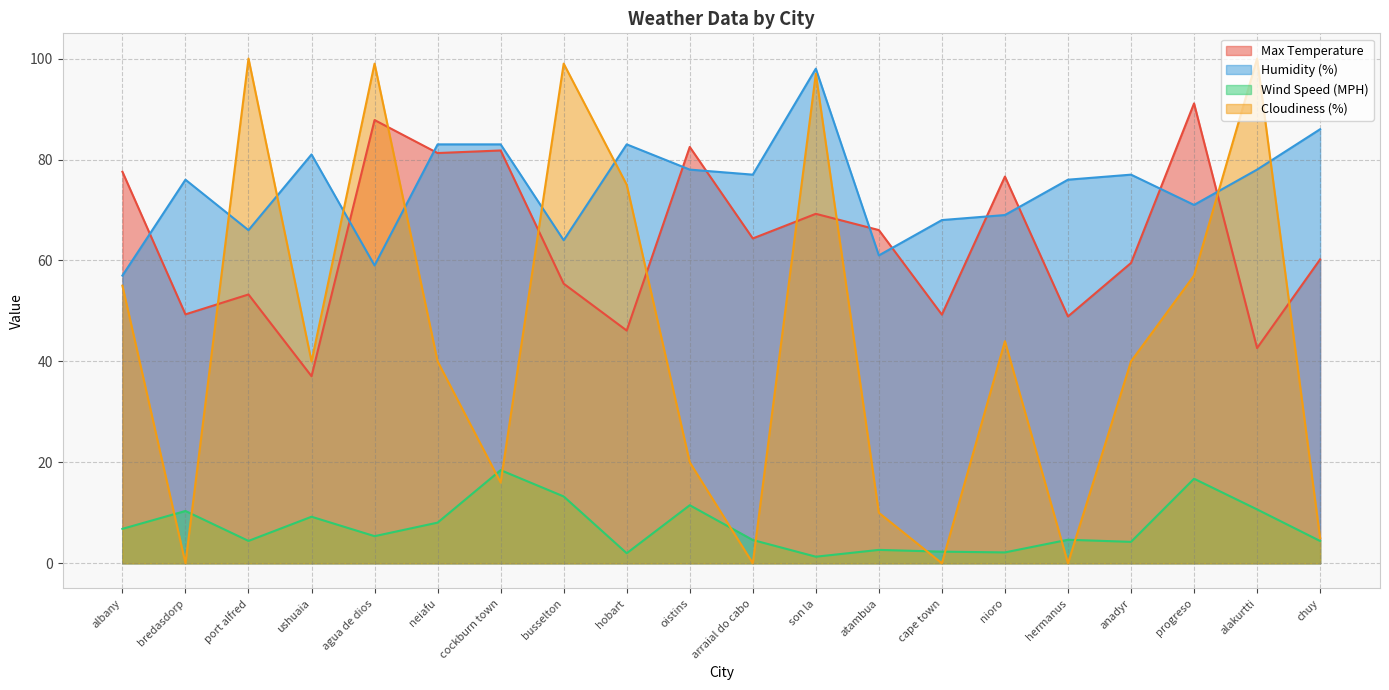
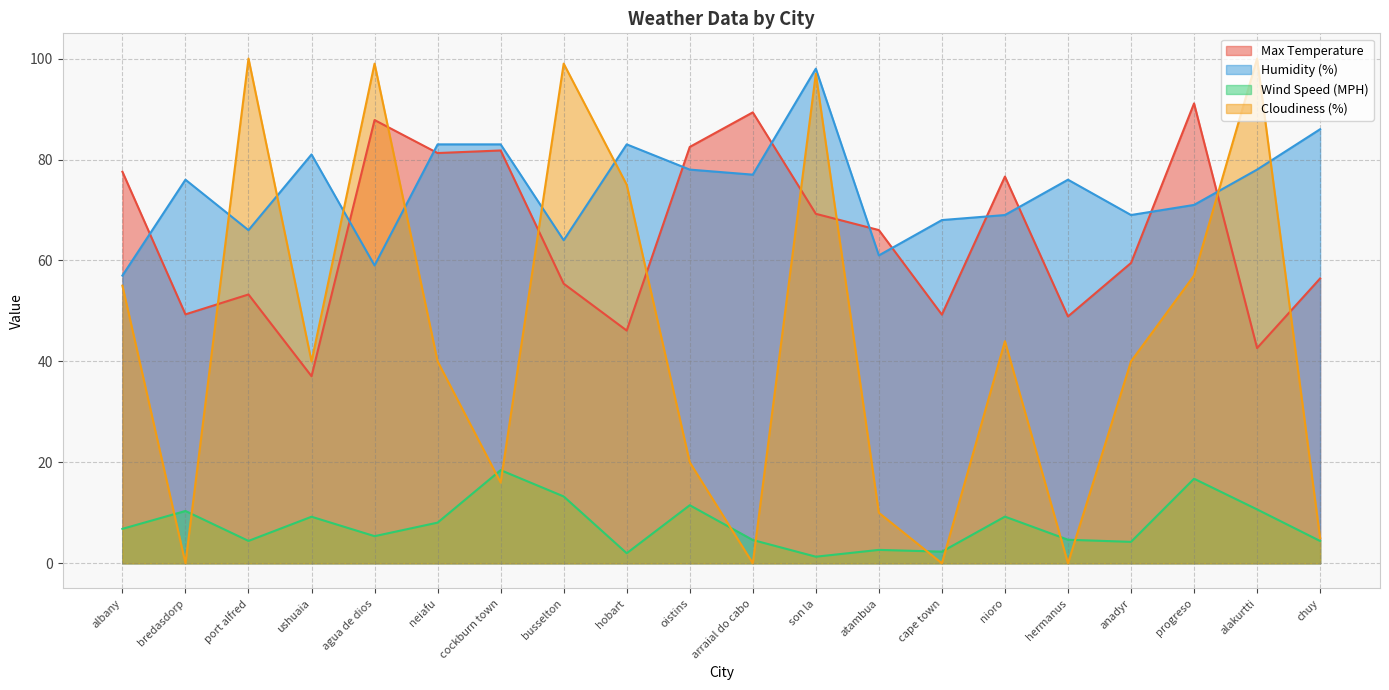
  {
    "Max Temperature": {
      "albany": 78,
      "bredasdorp": 49,
      "port alfred": 53,
      "ushuaia": 37,
      "agua de dios": 88,
      "neiafu": 81,
      "cockburn town": 82,
      "busselton": 55,
      "hobart": 46,
      "oistins": 82,
-     "arraial do cabo": 64,
+     "arraial do cabo": 89,
      "son la": 69,
      "atambua": 66,
      "cape town": 49,
      "nioro": 77,
      "hermanus": 49,
      "anadyr": 60,
      "progreso": 91,
      "alakurtti": 43,
-     "chuy": 60
+     "chuy": 56
    },
    "Humidity (%)": {
      "albany": 57,
      "bredasdorp": 76,
      "port alfred": 66,
      "ushuaia": 81,
      "agua de dios": 59,
      "neiafu": 83,
      "cockburn town": 83,
      "busselton": 64,
      "hobart": 83,
      "oistins": 78,
      "arraial do cabo": 77,
      "son la": 98,
      "atambua": 61,
      "cape town": 68,
      "nioro": 69,
      "hermanus": 76,
-     "anadyr": 77,
+     "anadyr": 69,
      "progreso": 71,
      "alakurtti": 78,
      "chuy": 86
    },
    "Wind Speed (MPH)": {
      "albany": 7,
      "bredasdorp": 10,
      "port alfred": 4,
      "ushuaia": 9,
      "agua de dios": 5,
      "neiafu": 8,
      "cockburn town": 18,
      "busselton": 13,
      "hobart": 2,
      "oistins": 12,
      "arraial do cabo": 5,
      "son la": 1,
      "atambua": 3,
      "cape town": 2,
-     "nioro": 2,
+     "nioro": 9,
      "hermanus": 5,
      "anadyr": 4,
      "progreso": 17,
      "alakurtti": 11,
      "chuy": 4
    },
    "Cloudiness (%)": {
      "albany": 55,
      "bredasdorp": 0,
      "port alfred": 100,
      "ushuaia": 40,
      "agua de dios": 99,
      "neiafu": 40,
      "cockburn town": 16,
      "busselton": 99,
      "hobart": 75,
      "oistins": 20,
      "arraial do cabo": 0,
      "son la": 97,
      "atambua": 10,
      "cape town": 0,
      "nioro": 44,
      "hermanus": 0,
      "anadyr": 40,
      "progreso": 57,
      "chuy": 5
    }
  }
